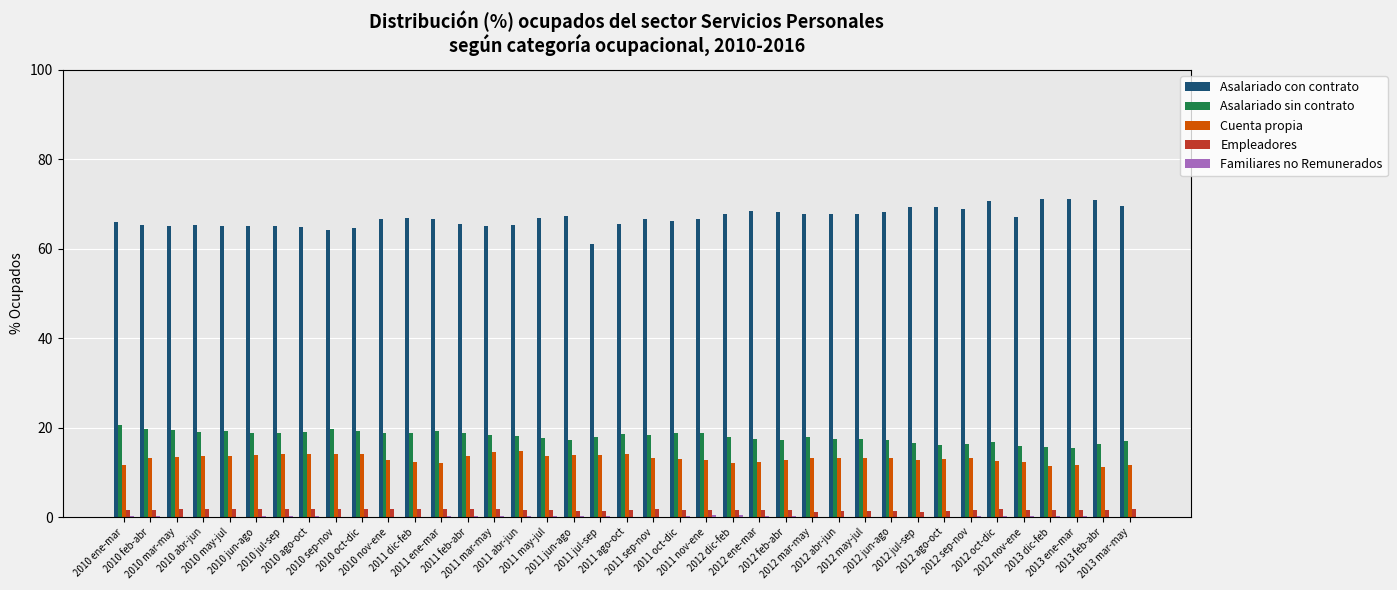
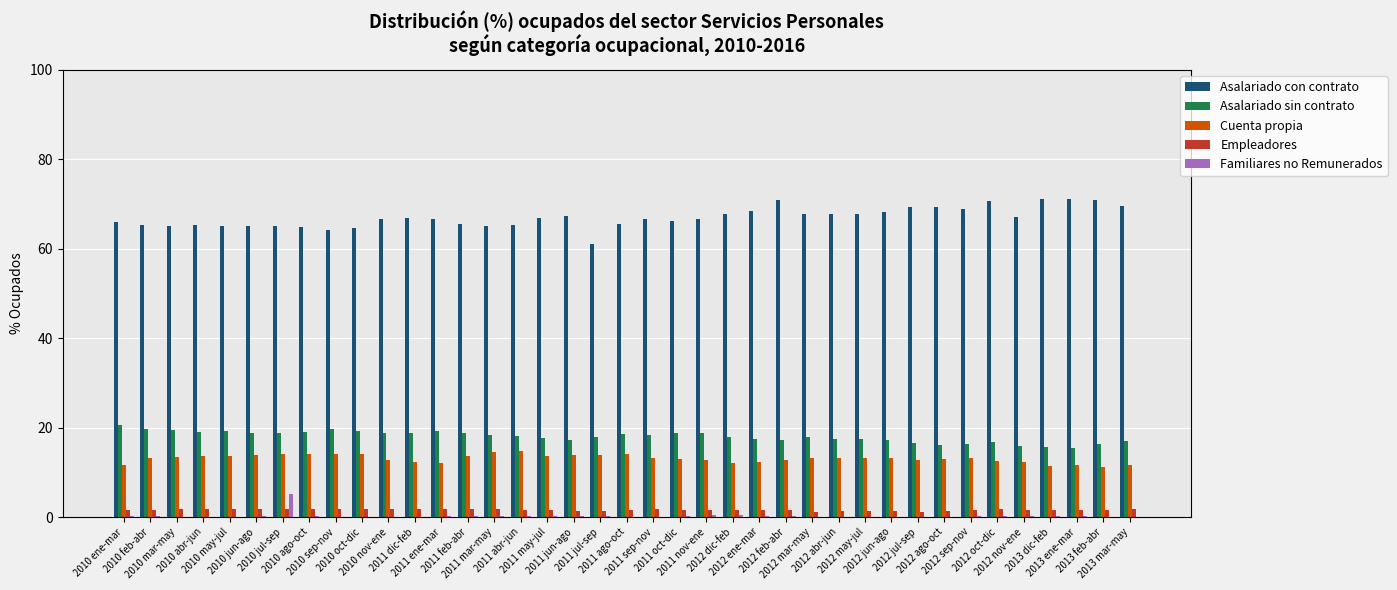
  {
    "Asalariado con contrato": {
      "2010 ene-mar": 66,
      "2010 feb-abr": 65,
      "2010 mar-may": 65,
      "2010 abr-jun": 65,
      "2010 may-jul": 65,
      "2010 jun-ago": 65,
      "2010 jul-sep": 65,
      "2010 ago-oct": 65,
      "2010 sep-nov": 64,
      "2010 oct-dic": 65,
      "2010 nov-ene": 67,
      "2011 dic-feb": 67,
      "2011 ene-mar": 67,
      "2011 feb-abr": 66,
      "2011 mar-may": 65,
      "2011 abr-jun": 65,
      "2011 may-jul": 67,
      "2011 jun-ago": 67,
      "2011 jul-sep": 61,
      "2011 ago-oct": 66,
      "2011 sep-nov": 67,
      "2011 oct-dic": 66,
      "2011 nov-ene": 67,
      "2012 dic-feb": 68,
      "2012 ene-mar": 68,
-     "2012 feb-abr": 68,
+     "2012 feb-abr": 71,
      "2012 mar-may": 68,
      "2012 abr-jun": 68,
      "2012 may-jul": 68,
      "2012 jun-ago": 68,
      "2012 jul-sep": 69,
      "2012 ago-oct": 69,
      "2012 sep-nov": 69,
      "2012 oct-dic": 71,
      "2012 nov-ene": 67,
      "2013 dic-feb": 71,
      "2013 ene-mar": 71,
      "2013 feb-abr": 71,
      "2013 mar-may": 70
    },
    "Asalariado sin contrato": {
      "2010 ene-mar": 21,
      "2010 feb-abr": 20,
      "2010 mar-may": 19,
      "2010 abr-jun": 19,
      "2010 may-jul": 19,
      "2010 jun-ago": 19,
      "2010 jul-sep": 19,
      "2010 ago-oct": 19,
      "2010 sep-nov": 20,
      "2010 oct-dic": 19,
      "2010 nov-ene": 19,
      "2011 dic-feb": 19,
      "2011 ene-mar": 19,
      "2011 feb-abr": 19,
      "2011 mar-may": 18,
      "2011 abr-jun": 18,
      "2011 may-jul": 18,
      "2011 jun-ago": 17,
      "2011 jul-sep": 18,
      "2011 ago-oct": 19,
      "2011 sep-nov": 18,
      "2011 oct-dic": 19,
      "2011 nov-ene": 19,
      "2012 dic-feb": 18,
      "2012 ene-mar": 18,
      "2012 feb-abr": 17,
      "2012 mar-may": 18,
      "2012 abr-jun": 18,
      "2012 may-jul": 18,
      "2012 jun-ago": 17,
      "2012 jul-sep": 17,
      "2012 ago-oct": 16,
      "2012 sep-nov": 16,
      "2012 oct-dic": 17,
      "2012 nov-ene": 16,
      "2013 dic-feb": 16,
      "2013 ene-mar": 16,
      "2013 feb-abr": 16,
      "2013 mar-may": 17
    },
    "Familiares no Remunerados": {
-     "2010 jul-sep": 0
+     "2010 jul-sep": 5
    }
  }
